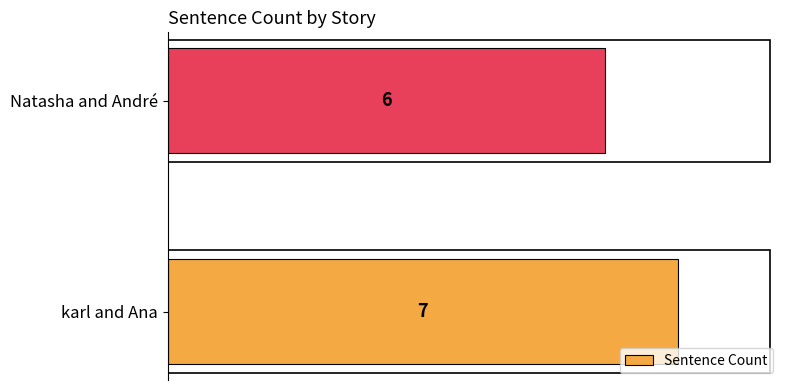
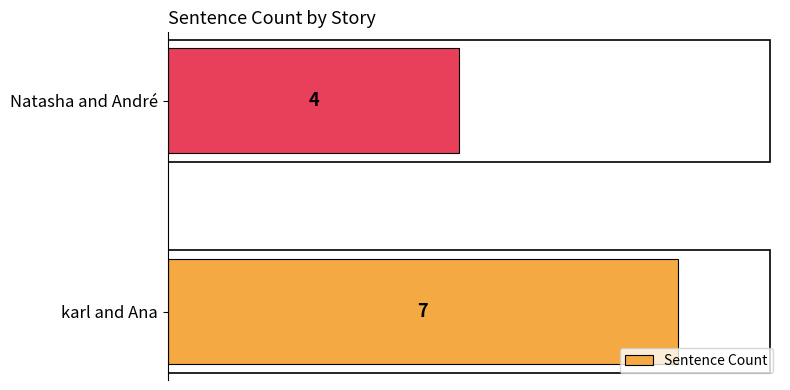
  {
-   "Natasha and André": 6,
+   "Natasha and André": 4,
    "karl and Ana": 7
  }
